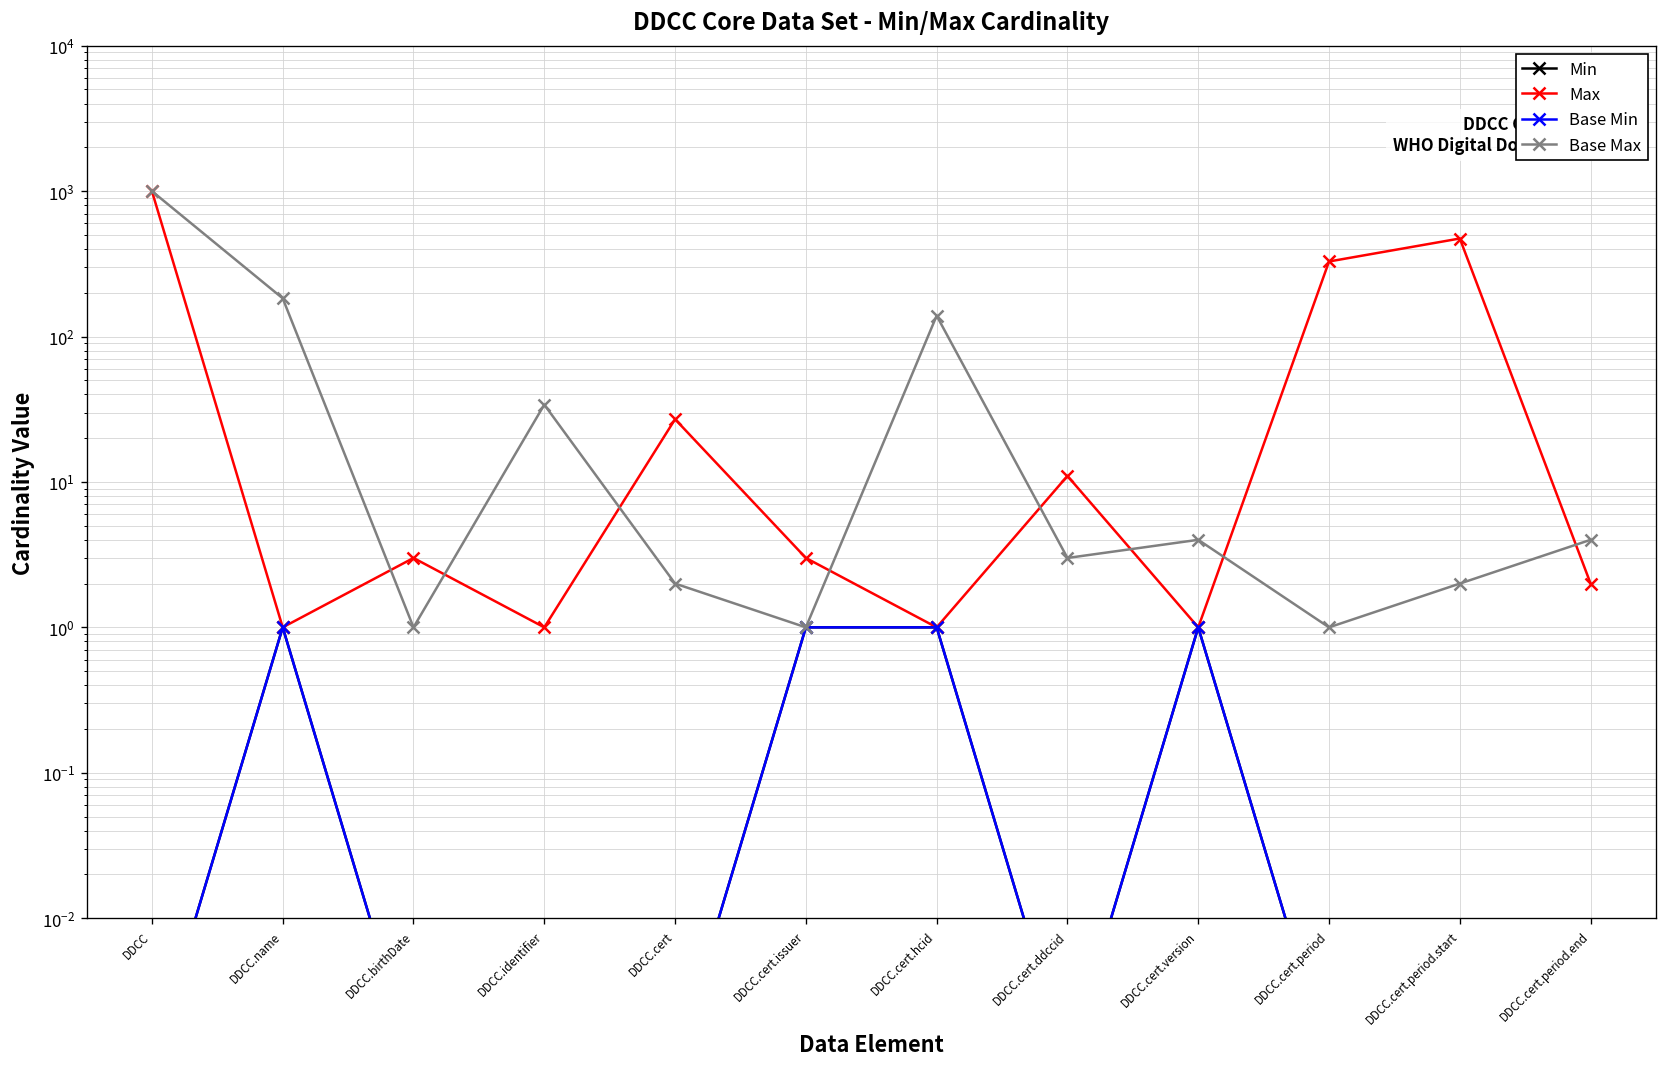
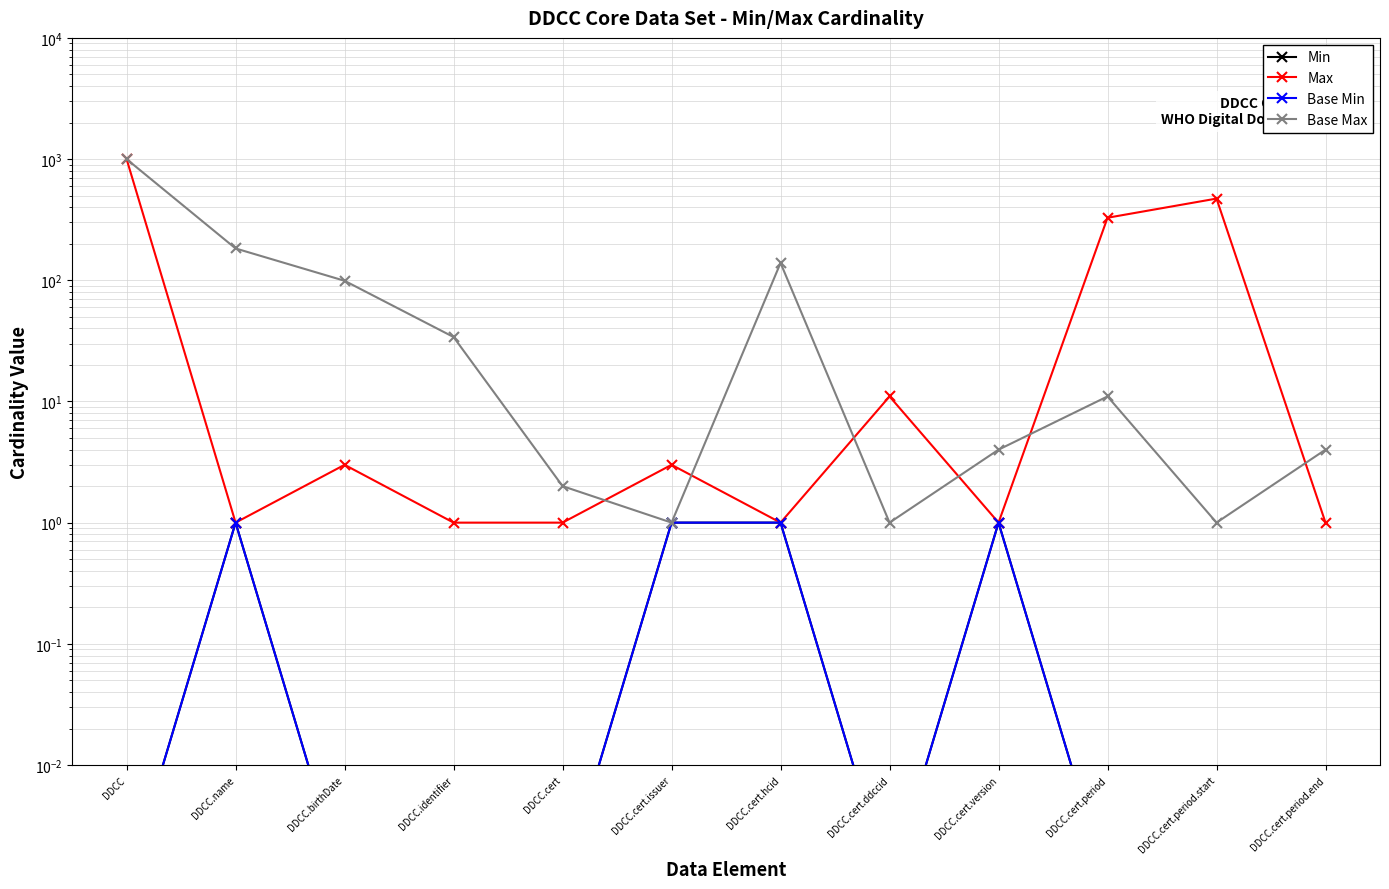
  {
    "Max": {
      "DDCC.birthDate": 3,
      "DDCC.identifier": 1,
-     "DDCC.cert": 27,
+     "DDCC.cert": 1,
      "DDCC.cert.issuer": 3,
      "DDCC.cert.ddccid": 11,
      "DDCC.cert.period": 330,
      "DDCC.cert.period.start": 470,
-     "DDCC.cert.period.end": 2
+     "DDCC.cert.period.end": 1
    },
    "Base Max": {
      "DDCC.name": 180,
-     "DDCC.birthDate": 1,
+     "DDCC.birthDate": 100,
      "DDCC.identifier": 34,
      "DDCC.cert": 2,
      "DDCC.cert.hcid": 140,
-     "DDCC.cert.ddccid": 3,
+     "DDCC.cert.ddccid": 1,
      "DDCC.cert.version": 4,
-     "DDCC.cert.period": 1,
-     "DDCC.cert.period.start": 2,
+     "DDCC.cert.period": 11,
+     "DDCC.cert.period.start": 1,
      "DDCC.cert.period.end": 4
    }
  }
